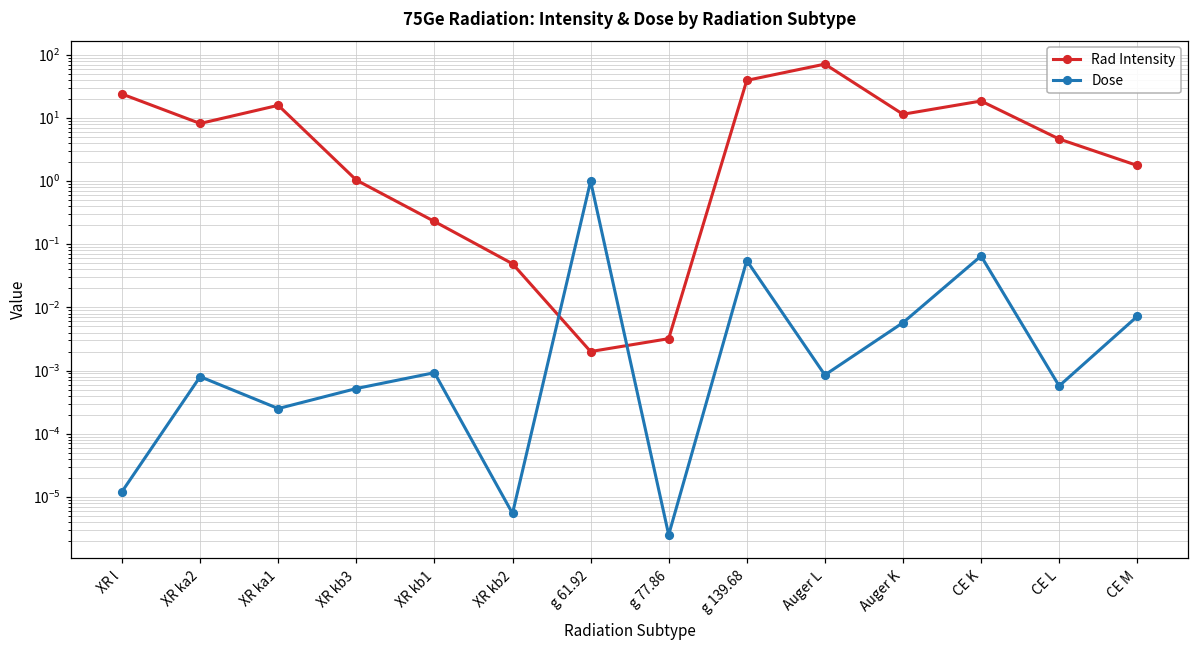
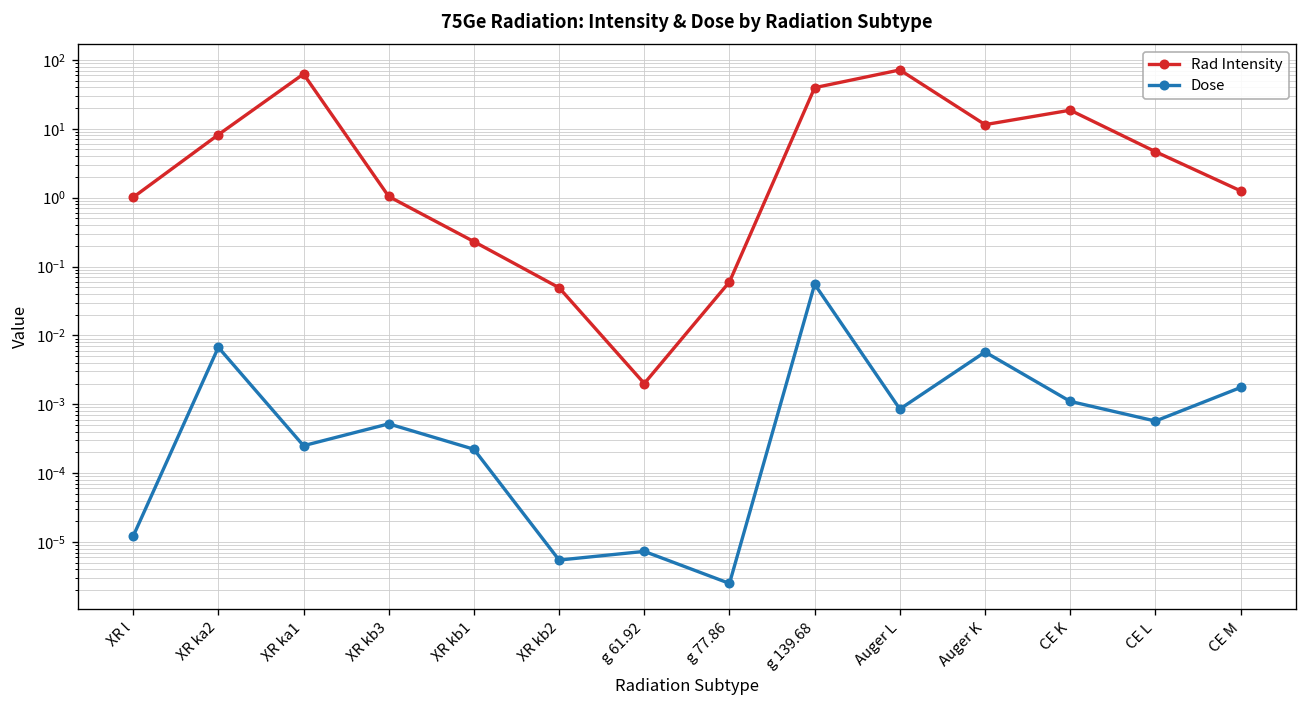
  {
    "Rad Intensity": {
-     "XR l": 24,
+     "XR l": 1.0,
      "XR ka2": 8,
-     "XR ka1": 16,
+     "XR ka1": 60,
      "XR kb3": 1.0,
      "XR kb1": 0.23,
      "XR kb2": 0.05,
      "g 61.92": 0.002,
-     "g 77.86": 0.003,
+     "g 77.86": 0.06,
      "g 139.68": 40,
      "Auger L": 70,
      "Auger K": 11,
      "CE K": 19,
      "CE L": 5,
-     "CE M": 1.8
+     "CE M": 1.3
    },
    "Dose": {
      "XR l": 0.000012,
-     "XR ka2": 0.0008,
+     "XR ka2": 0.007,
      "XR ka1": 0.0003,
      "XR kb3": 0.0005,
-     "XR kb1": 0.0009,
+     "XR kb1": 0.00022,
      "XR kb2": 0.000005,
-     "g 61.92": 1,
+     "g 61.92": 0,
      "g 77.86": 0.000003,
      "g 139.68": 0.06,
      "Auger L": 0.0009,
      "Auger K": 0.006,
-     "CE K": 0.07,
+     "CE K": 0.0011,
      "CE L": 0.0006,
-     "CE M": 0.007
+     "CE M": 0.0018
    }
  }
